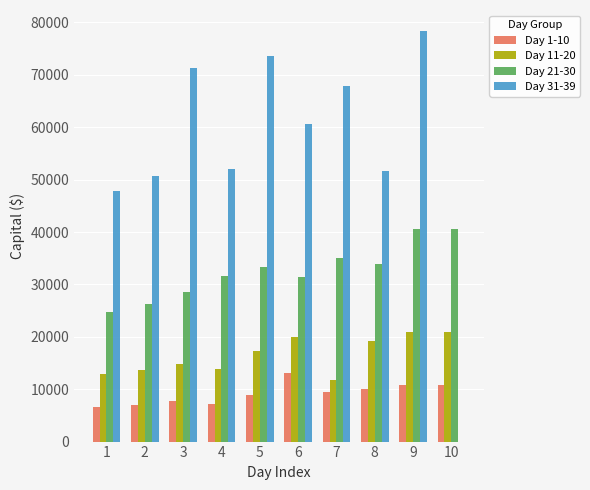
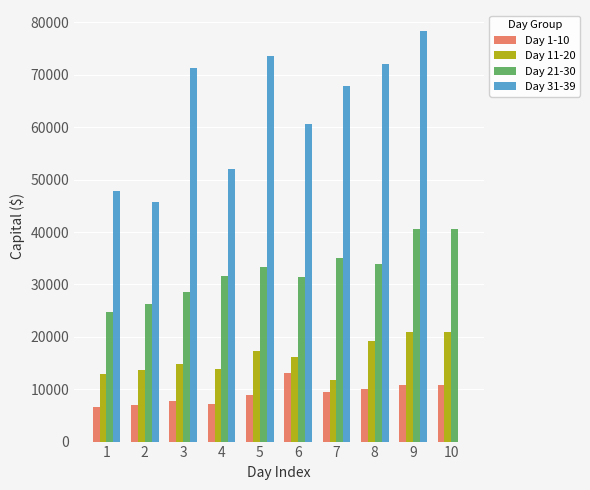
  {
    "Day 1-10": {
      "1": 7000,
      "2": 7000,
      "3": 8000,
      "4": 7000,
      "5": 9000,
      "6": 13000,
      "7": 9000,
      "8": 10000,
      "9": 11000,
      "10": 11000
    },
    "Day 11-20": {
      "1": 13000,
      "2": 14000,
      "3": 15000,
      "4": 14000,
      "5": 17000,
-     "6": 20000,
+     "6": 16000,
      "7": 12000,
      "8": 19000,
      "9": 21000,
      "10": 21000
    },
    "Day 21-30": {
      "1": 25000,
      "2": 26000,
      "3": 29000,
      "4": 32000,
      "5": 33000,
      "6": 31000,
      "7": 35000,
      "8": 34000,
      "9": 41000,
      "10": 41000
    },
    "Day 31-39": {
      "1": 48000,
-     "2": 51000,
+     "2": 46000,
      "3": 71000,
      "4": 52000,
      "5": 74000,
      "6": 61000,
      "7": 68000,
-     "8": 52000,
+     "8": 72000,
      "9": 78000,
      "10": 0
    }
  }
